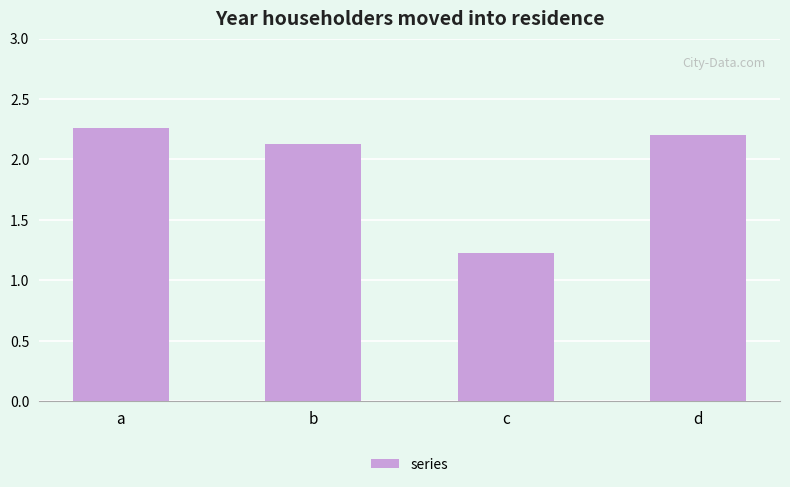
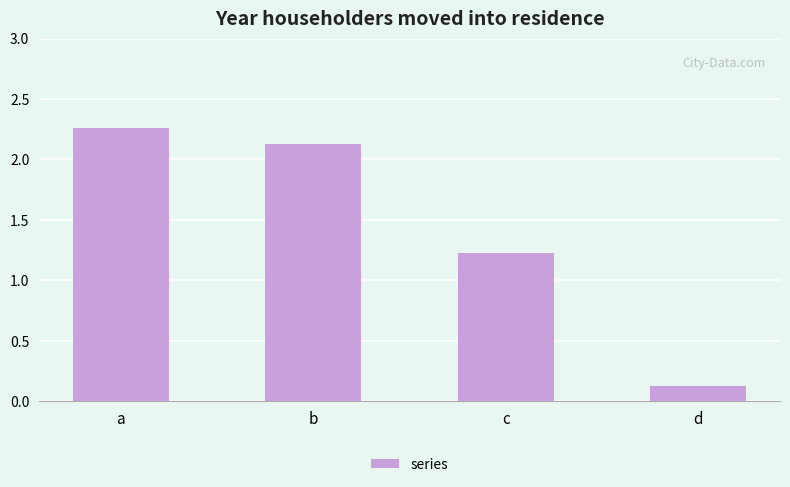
  {
    "a": 2.26,
    "b": 2.13,
    "c": 1.23,
-   "d": 2.20
+   "d": 0.13
  }
